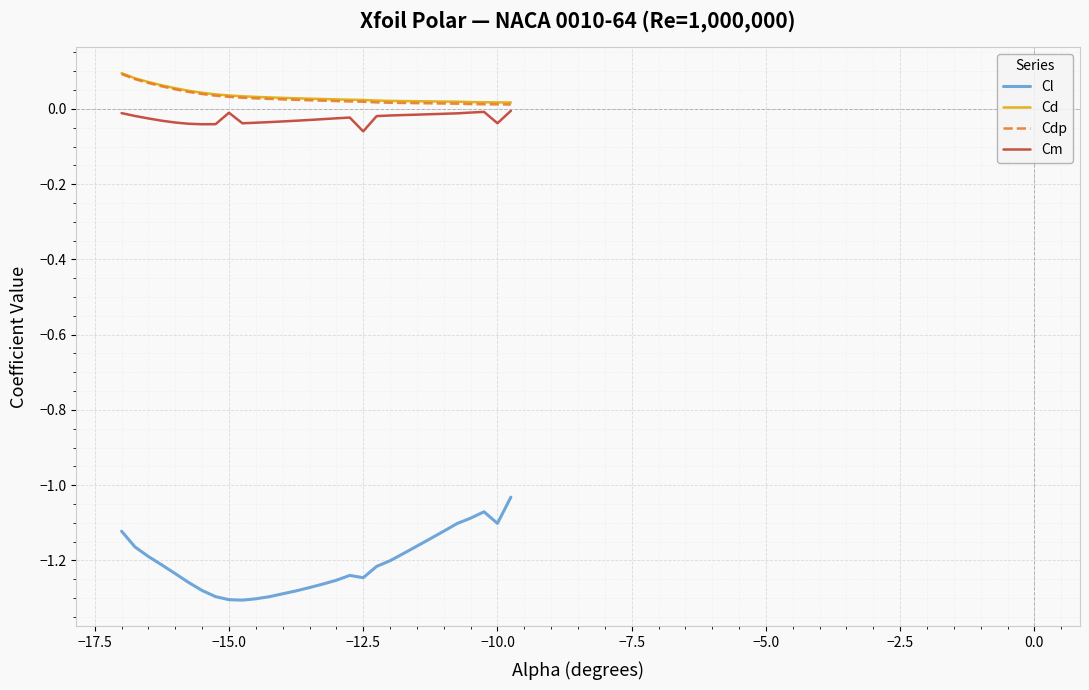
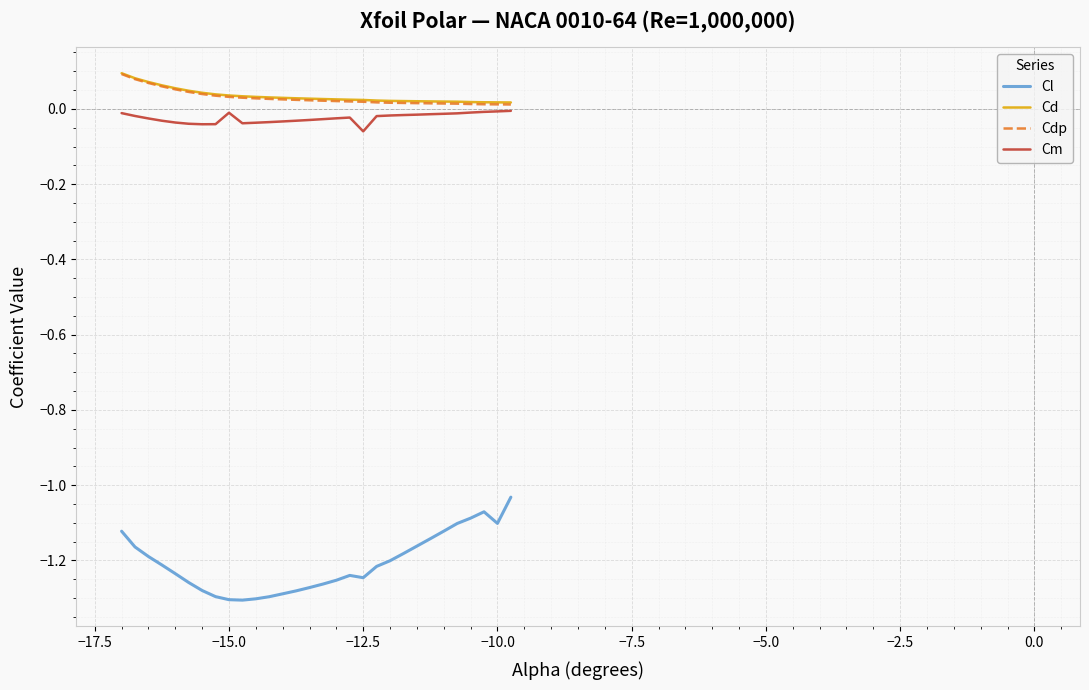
  {
    "Cl": {
      "−15.0": -1.30,
      "−12.5": -1.25,
      "−10.0": -1.10
    },
    "Cm": {
      "−15.0": -0.01,
      "−12.5": -0.06,
-     "−10.0": -0.04
+     "−10.0": -0.01
    }
  }
